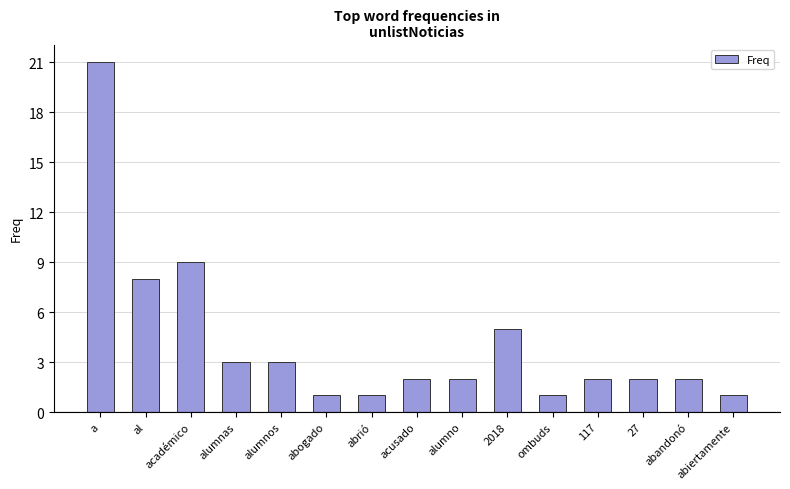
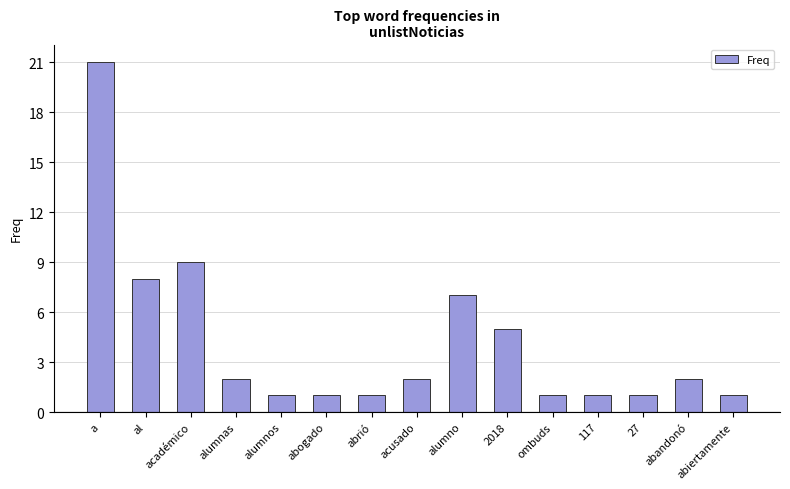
  {
    "a": 21,
    "al": 8,
    "académico": 9,
-   "alumnas": 3,
-   "alumnos": 3,
+   "alumnas": 2,
+   "alumnos": 1,
    "abogado": 1,
    "abrió": 1,
    "acusado": 2,
-   "alumno": 2,
+   "alumno": 7,
    "2018": 5,
    "ombuds": 1,
-   "117": 2,
-   "27": 2,
+   "117": 1,
+   "27": 1,
    "abandonó": 2,
    "abiertamente": 1
  }
